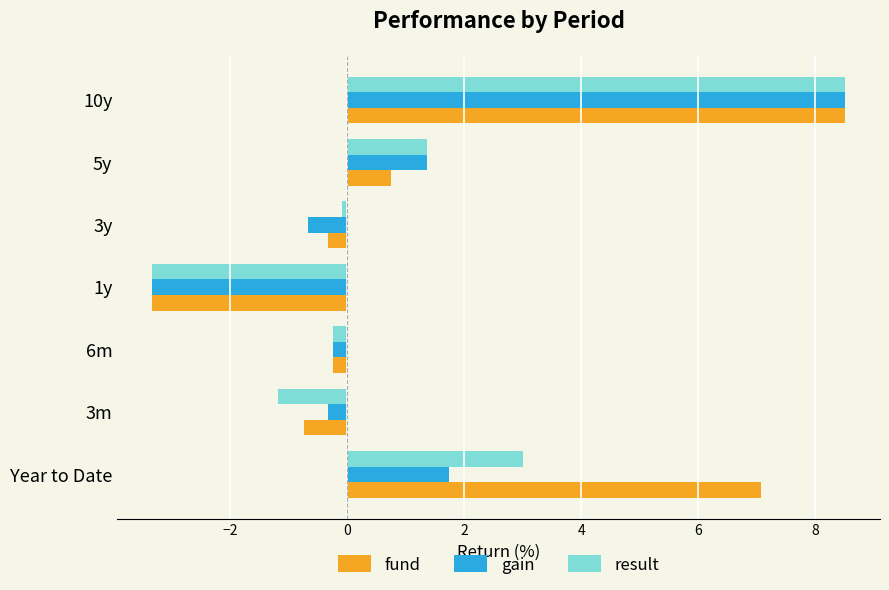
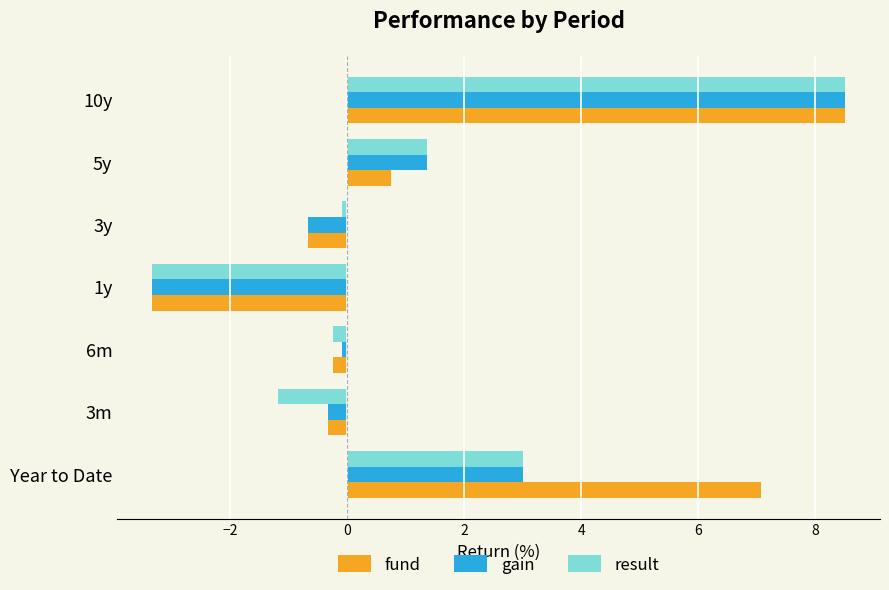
  {
    "fund": {
      "10y": 8.5,
      "5y": 0.8,
-     "3y": -0.3,
+     "3y": -0.7,
      "1y": -3.3,
      "6m": -0.2,
-     "3m": -0.7,
+     "3m": -0.3,
      "Year to Date": 7.1
    },
    "gain": {
      "10y": 8.5,
      "5y": 1.4,
      "3y": -0.7,
      "1y": -3.3,
-     "6m": -0.2,
+     "6m": -0.1,
      "3m": -0.3,
-     "Year to Date": 1.8
+     "Year to Date": 3.0
    },
    "result": {
      "10y": 8.5,
      "5y": 1.4,
      "3y": -0.1,
      "1y": -3.3,
      "6m": -0.2,
      "3m": -1.2,
      "Year to Date": 3.0
    }
  }
